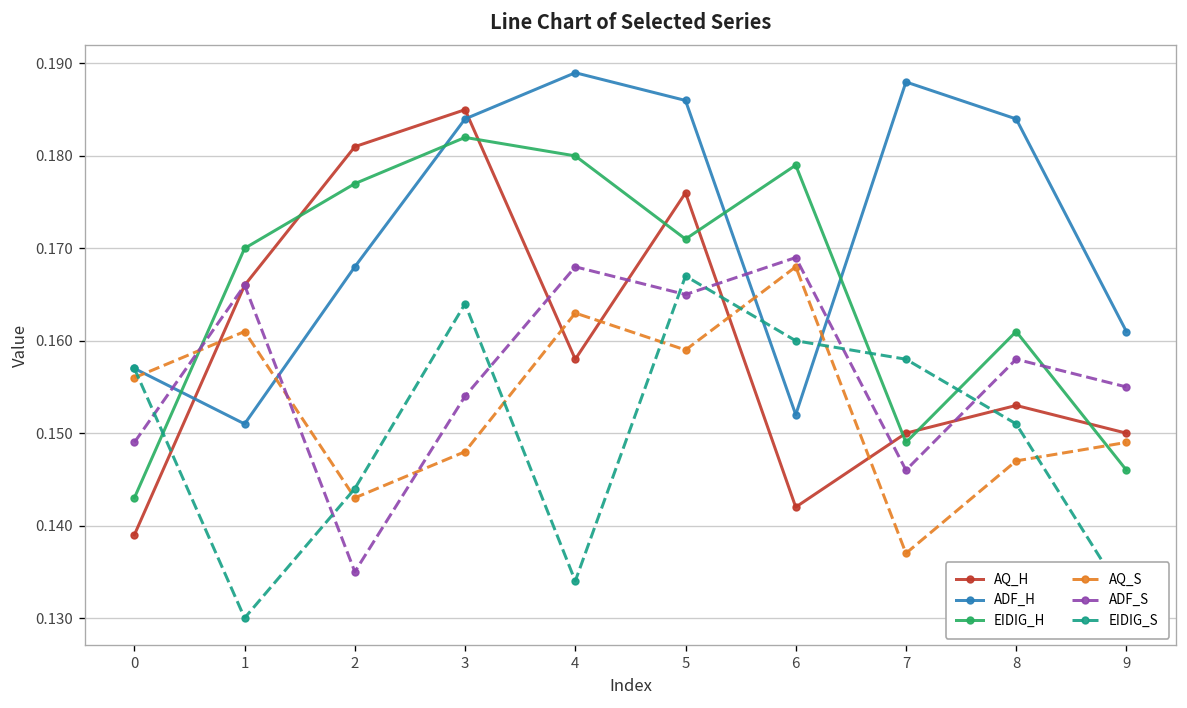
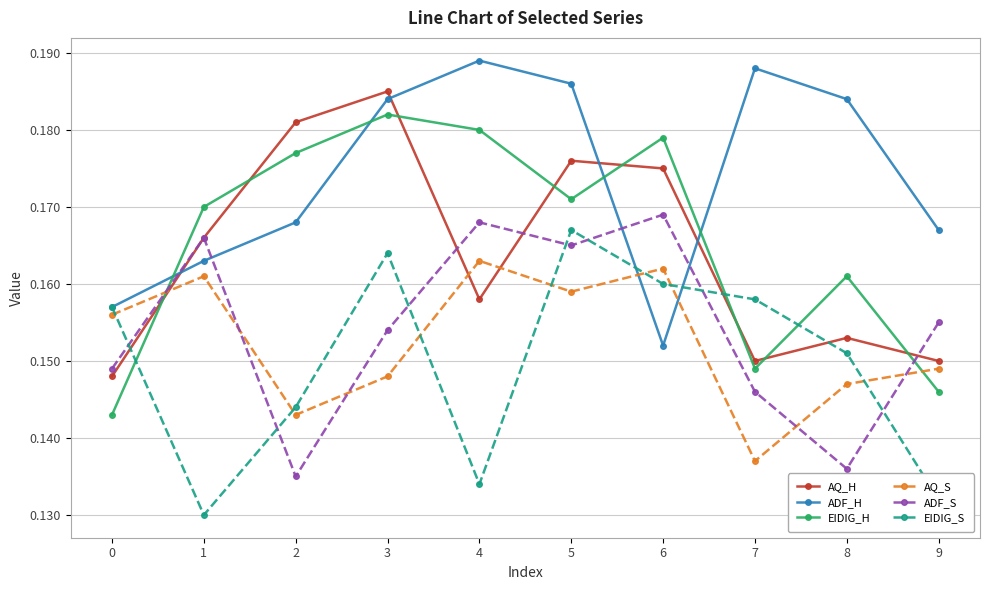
  {
    "AQ_H": {
-     "0": 0.139,
+     "0": 0.148,
      "2": 0.181,
      "3": 0.185,
      "4": 0.158,
      "5": 0.176,
-     "6": 0.142,
+     "6": 0.175,
      "7": 0.150,
      "8": 0.153,
      "9": 0.150
    },
    "ADF_H": {
-     "1": 0.151,
+     "1": 0.163,
      "2": 0.168,
      "3": 0.184,
      "4": 0.189,
      "5": 0.186,
      "6": 0.152,
      "7": 0.188,
      "8": 0.184,
-     "9": 0.161
+     "9": 0.167
    },
    "AQ_S": {
      "0": 0.156,
      "1": 0.161,
      "2": 0.143,
      "3": 0.148,
      "4": 0.163,
      "5": 0.159,
-     "6": 0.168,
+     "6": 0.162,
      "7": 0.137,
      "8": 0.147,
      "9": 0.149
    },
    "ADF_S": {
      "0": 0.149,
      "2": 0.135,
      "3": 0.154,
      "4": 0.168,
      "5": 0.165,
      "6": 0.169,
      "7": 0.146,
-     "8": 0.158,
+     "8": 0.136,
      "9": 0.155
    }
  }
